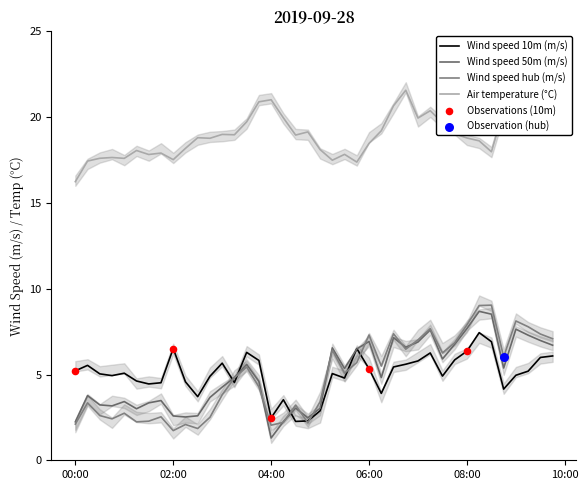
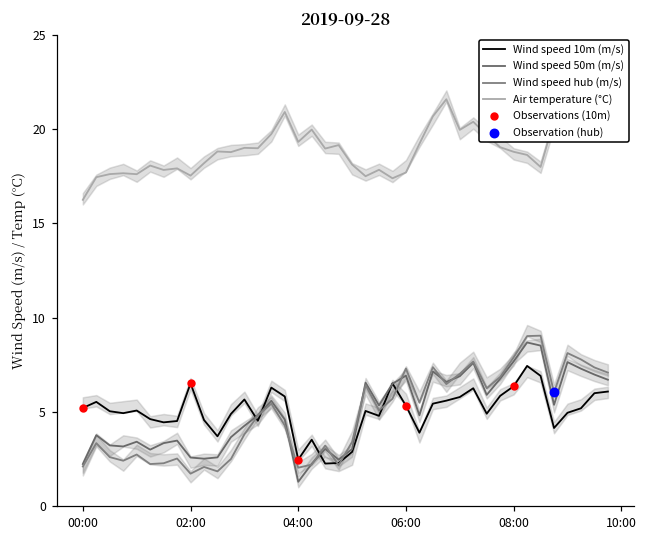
  {
    "Air temperature (°C)": {
      "00:00": 16.2,
      "02:00": 17.5,
-     "04:00": 21.0,
-     "06:00": 18.5,
+     "04:00": 19.3,
+     "06:00": 17.7,
      "08:00": 18.8
    }
  }
